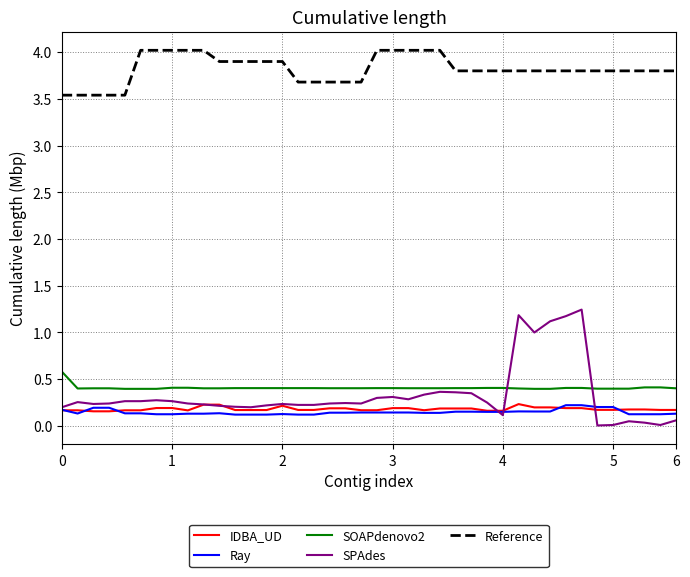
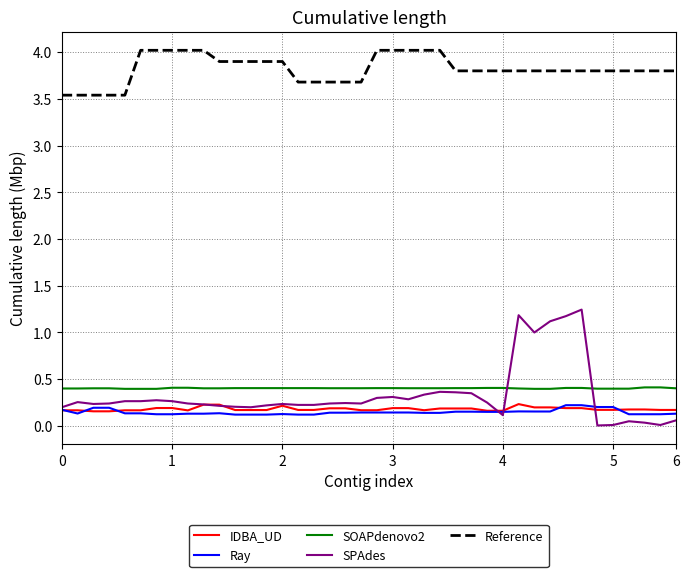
  {
    "SOAPdenovo2": {
-     "0": 0.6
+     "0": 0.4
    },
    "Reference": {
      "0": 3.5
    }
  }
